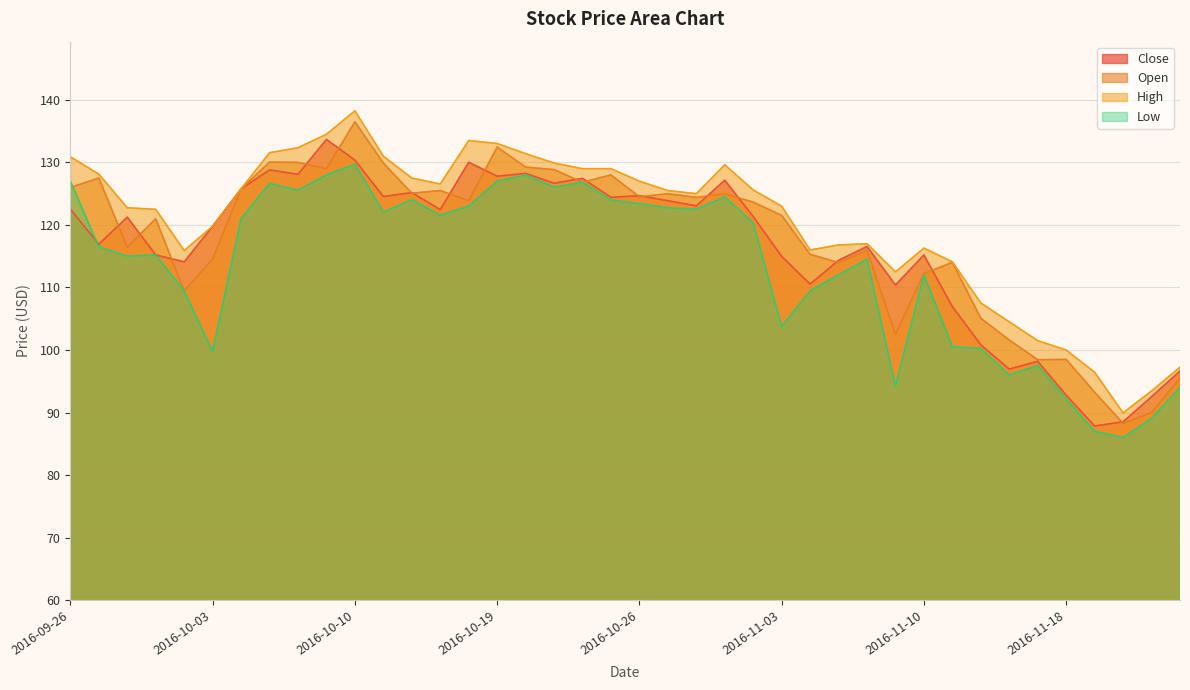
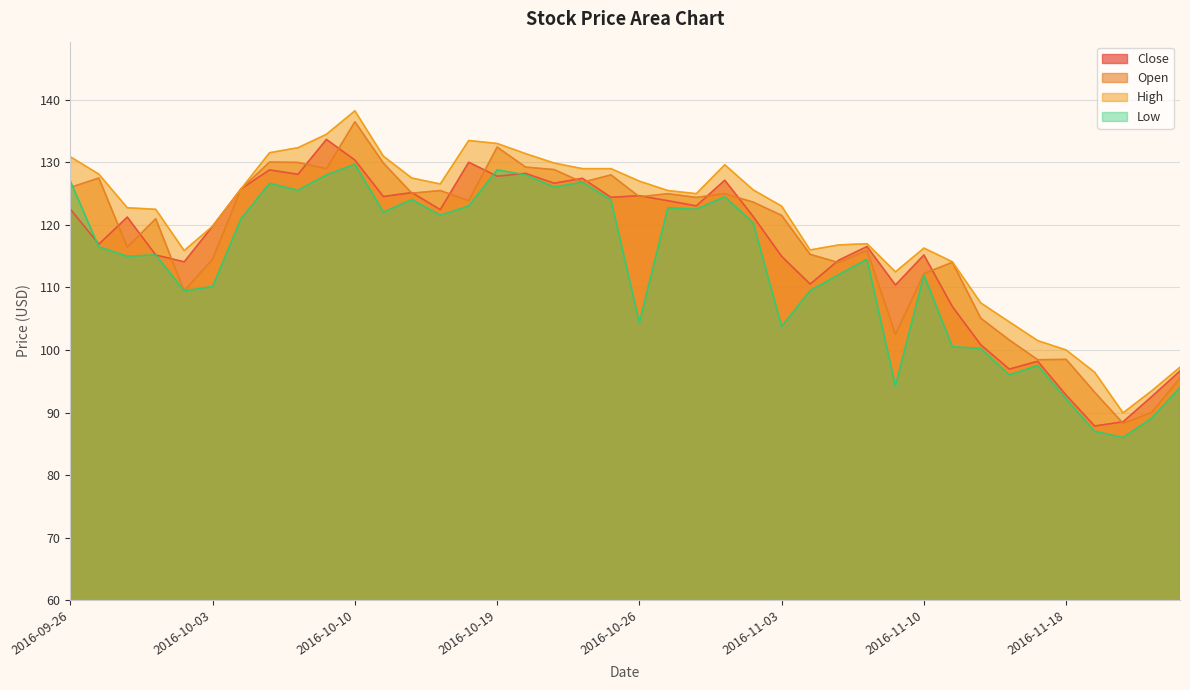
  {
    "Low": {
      "2016-09-26": 127,
-     "2016-10-03": 100,
+     "2016-10-03": 110,
      "2016-10-10": 130,
-     "2016-10-19": 127,
-     "2016-10-26": 123,
+     "2016-10-19": 129,
+     "2016-10-26": 104,
      "2016-11-03": 104,
      "2016-11-18": 92
    }
  }
